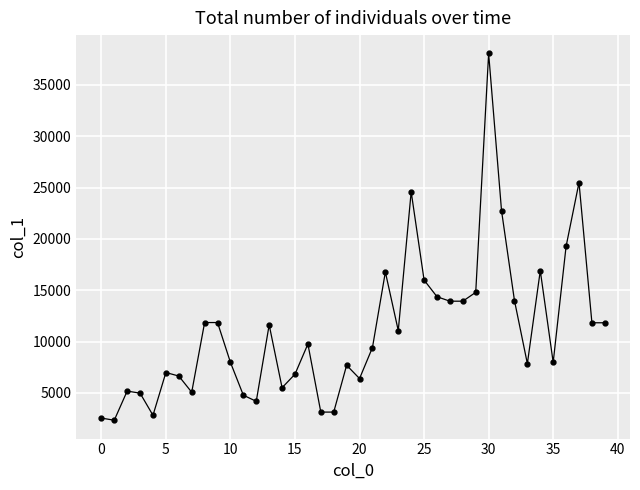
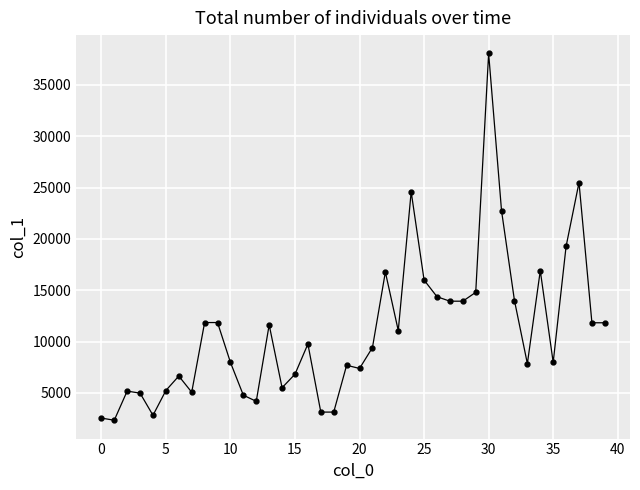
  {
    "0": 2500,
-   "5": 7000,
+   "5": 5200,
    "10": 8000,
    "15": 6800,
-   "20": 6400,
+   "20": 7400,
    "25": 16000,
    "30": 38100,
    "35": 8000
  }
